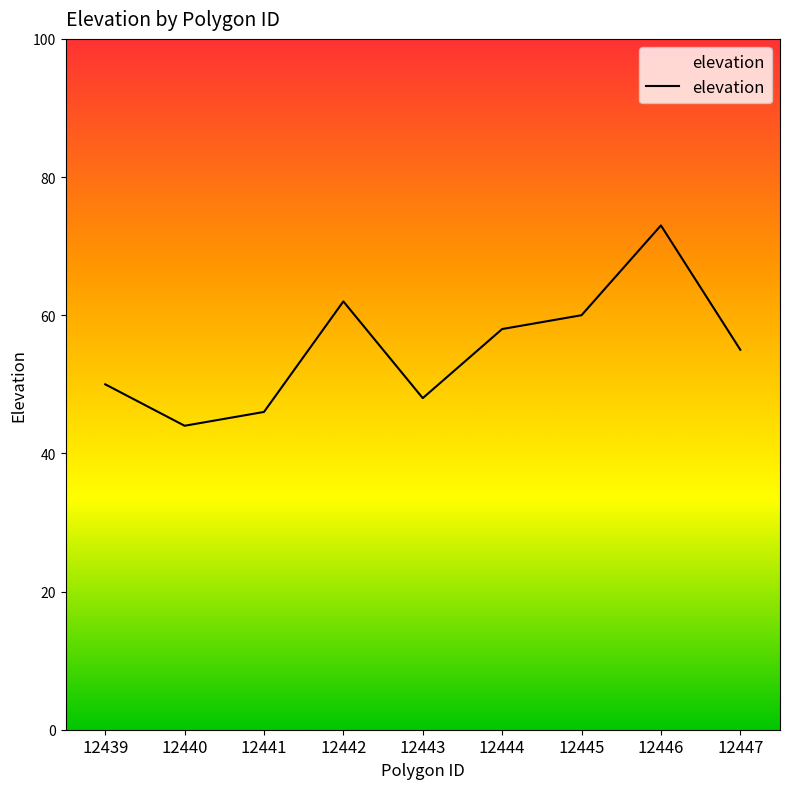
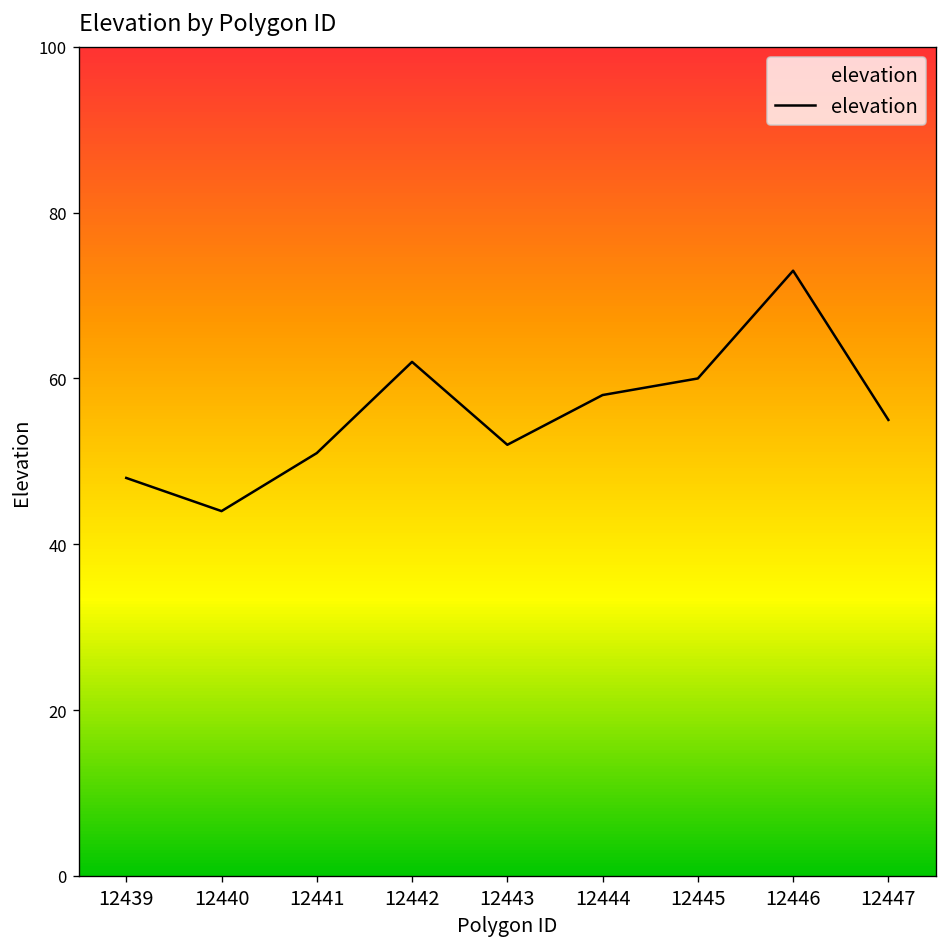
  {
-   "12439": 50,
+   "12439": 48,
    "12440": 44,
-   "12441": 46,
+   "12441": 51,
    "12442": 62,
-   "12443": 48,
+   "12443": 52,
    "12444": 58,
    "12445": 60,
    "12446": 73,
    "12447": 55
  }
